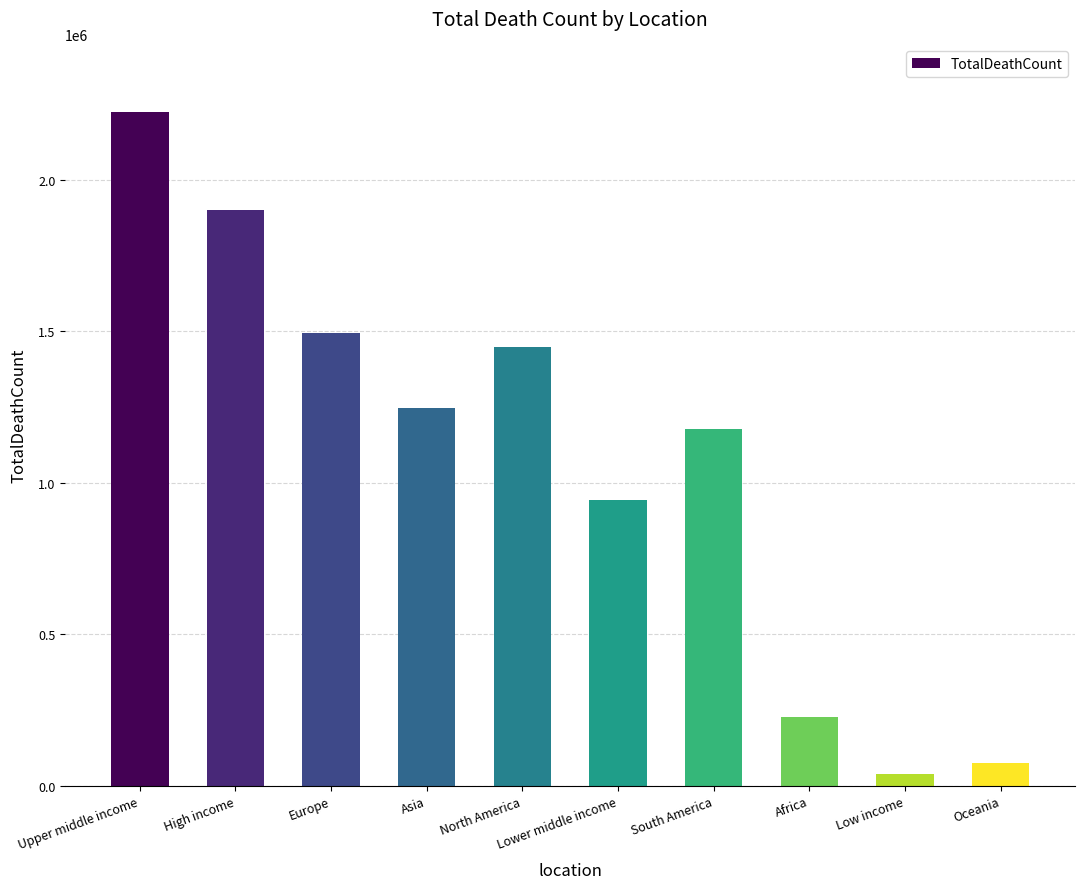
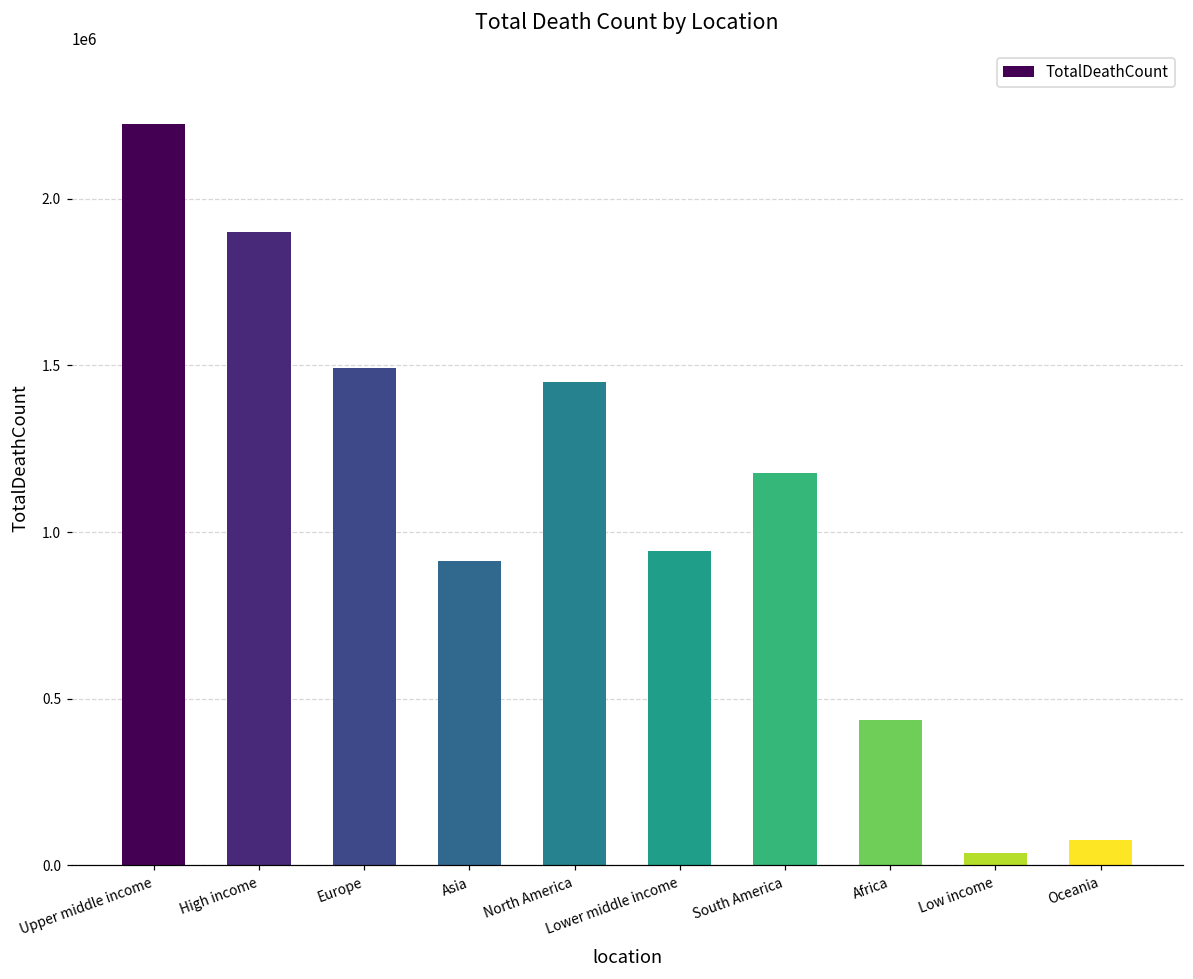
  {
    "Upper middle income": 2220000,
    "High income": 1900000,
    "Europe": 1490000,
-   "Asia": 1250000,
+   "Asia": 910000,
    "North America": 1450000,
    "Lower middle income": 940000,
    "South America": 1180000,
-   "Africa": 230000,
+   "Africa": 440000,
    "Low income": 40000,
    "Oceania": 80000
  }
